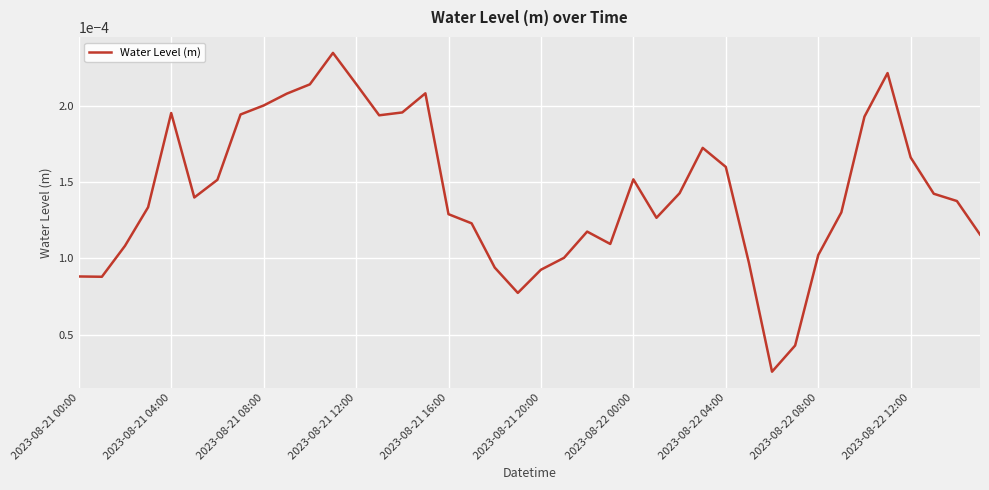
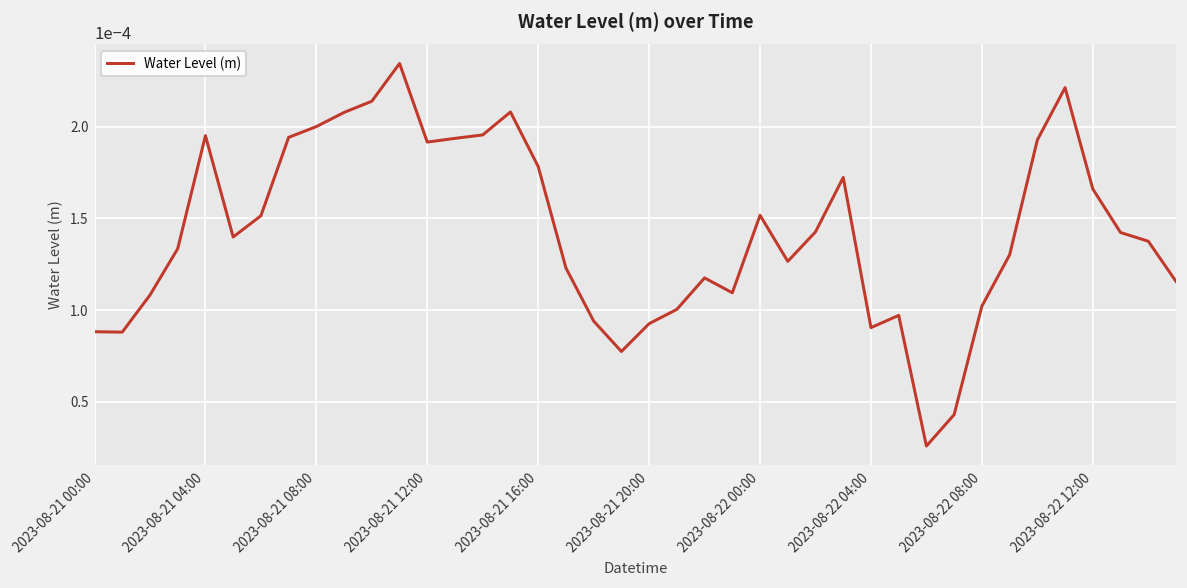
  {
    "2023-08-21 00:00": 0.000088,
    "2023-08-21 04:00": 0.000195,
    "2023-08-21 08:00": 0.000200,
-   "2023-08-21 12:00": 0.000214,
-   "2023-08-21 16:00": 0.000129,
+   "2023-08-21 12:00": 0.000192,
+   "2023-08-21 16:00": 0.000178,
    "2023-08-21 20:00": 0.000093,
    "2023-08-22 00:00": 0.000152,
-   "2023-08-22 04:00": 0.000160,
+   "2023-08-22 04:00": 0.000090,
    "2023-08-22 08:00": 0.000102,
    "2023-08-22 12:00": 0.000166
  }
